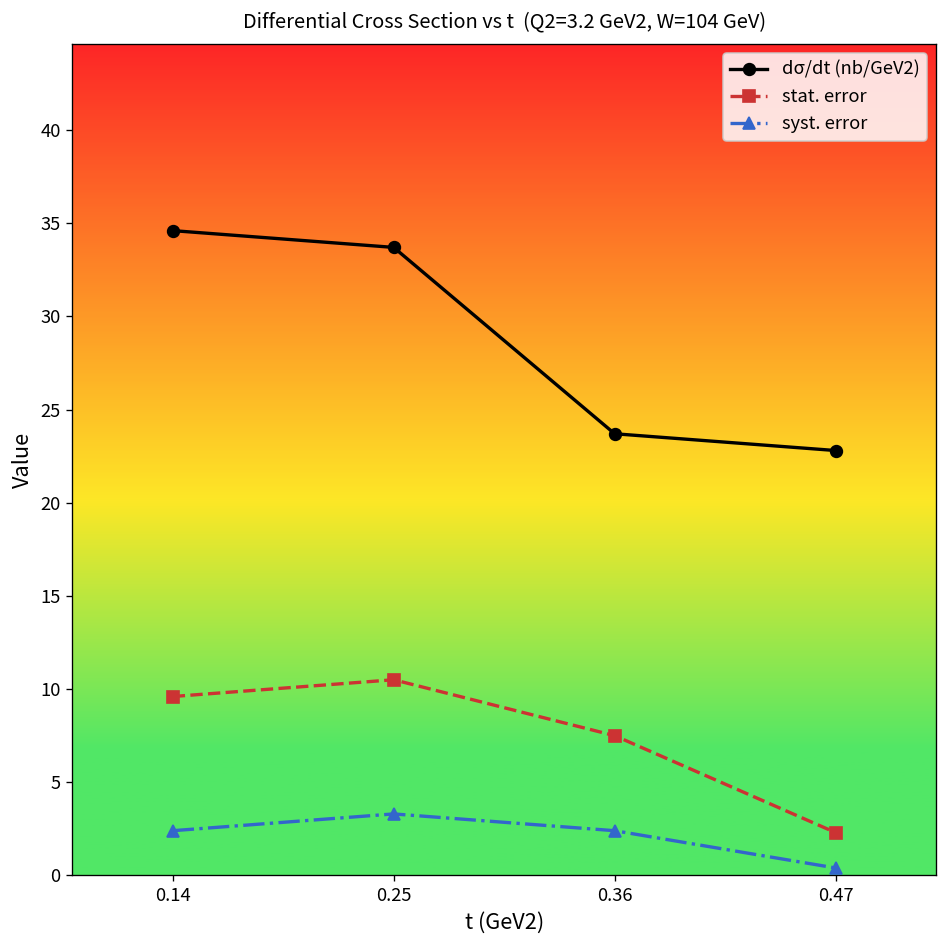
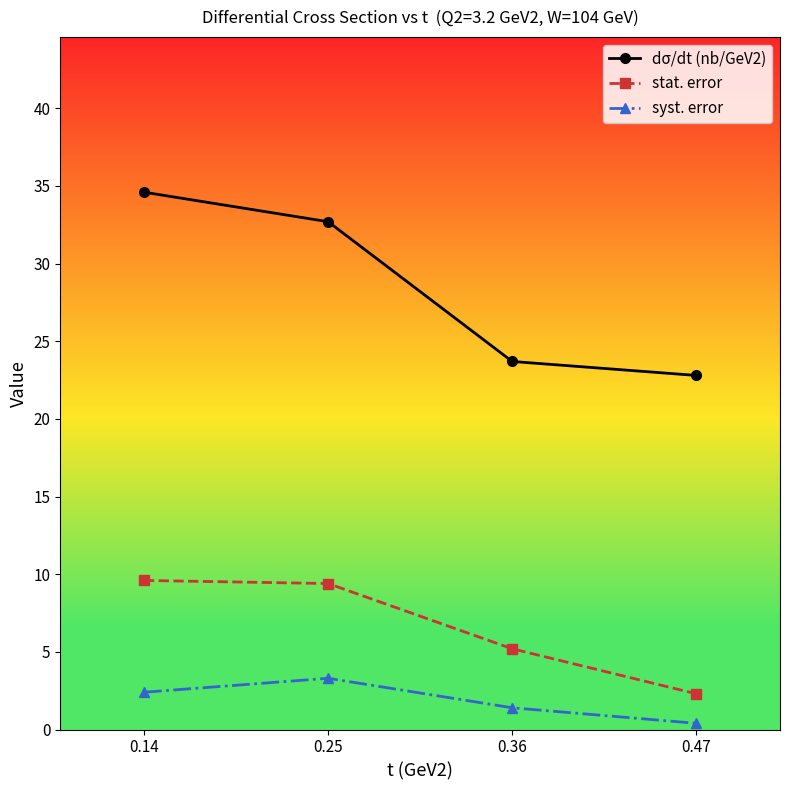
  {
    "dσ/dt (nb/GeV2)": {
      "0.14": 34.6,
-     "0.25": 33.7,
+     "0.25": 32.7,
      "0.36": 23.7,
      "0.47": 22.8
    },
    "stat. error": {
      "0.14": 9.6,
-     "0.25": 10.5,
-     "0.36": 7.5,
+     "0.25": 9.4,
+     "0.36": 5.2,
      "0.47": 2.3
    },
    "syst. error": {
      "0.14": 2.4,
      "0.25": 3.3,
-     "0.36": 2.4,
+     "0.36": 1.4,
      "0.47": 0.4
    }
  }
